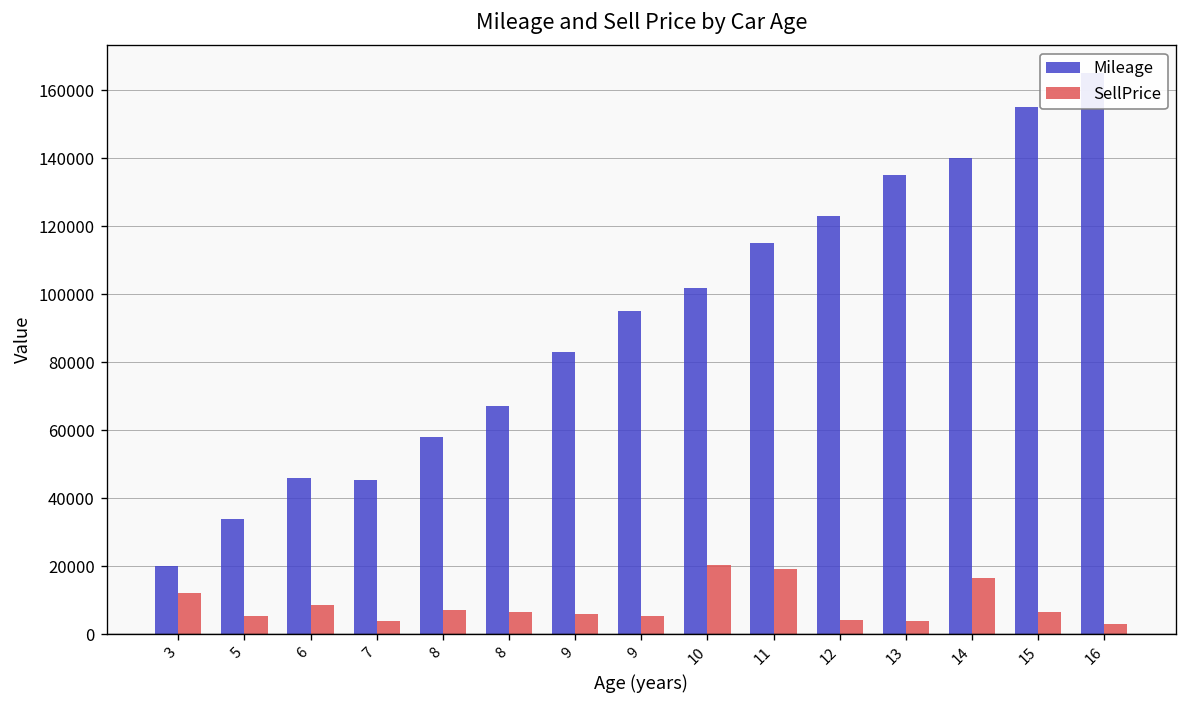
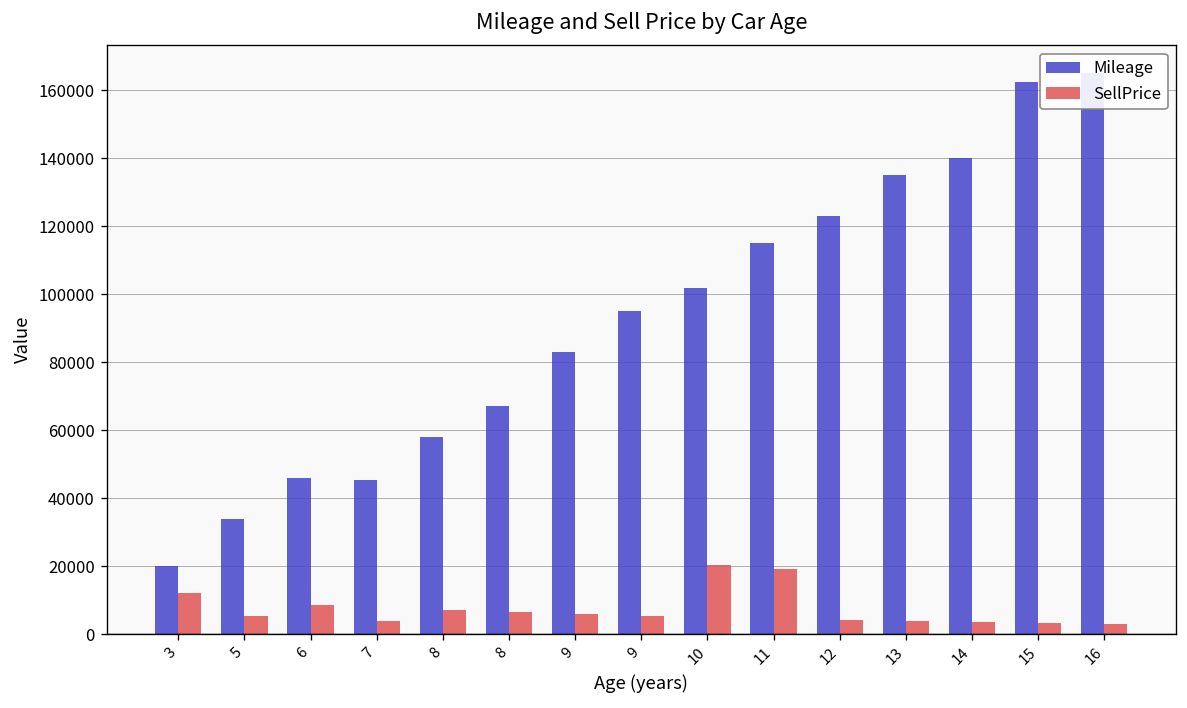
  {
    "Mileage": {
      "3": 20000,
      "5": 34000,
      "6": 46000,
      "7": 45000,
      "10": 102000,
      "11": 115000,
      "12": 123000,
      "13": 135000,
      "14": 140000,
-     "15": 155000
+     "15": 163000
    },
    "SellPrice": {
      "3": 12000,
      "5": 5000,
      "6": 9000,
      "7": 4000,
      "10": 20000,
      "11": 19000,
      "12": 4000,
      "13": 4000,
-     "14": 17000,
-     "15": 7000,
+     "14": 4000,
+     "15": 3000,
      "16": 3000
    }
  }
